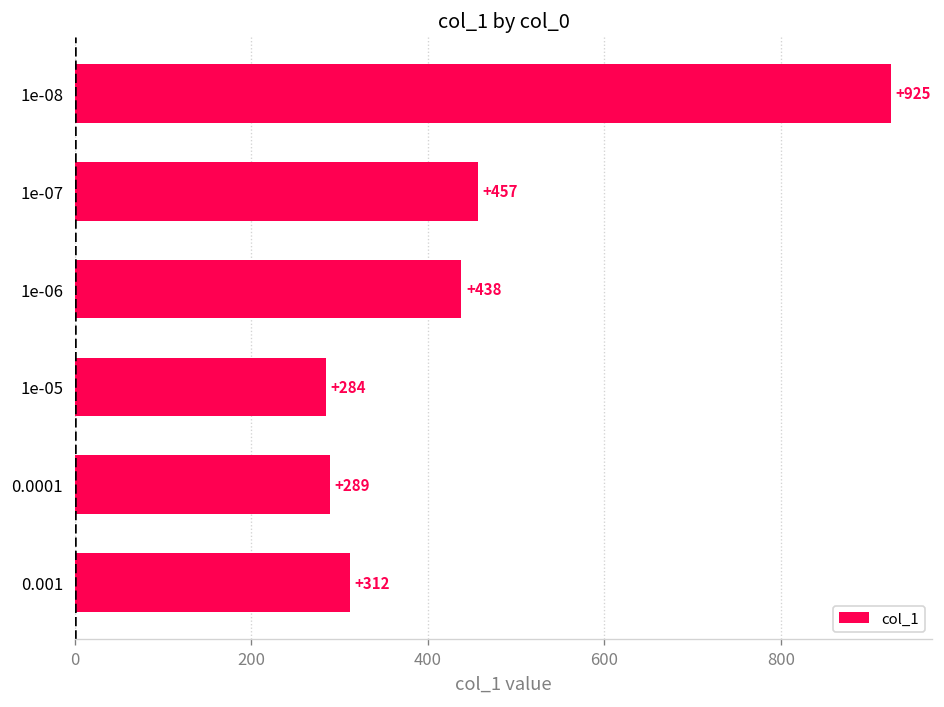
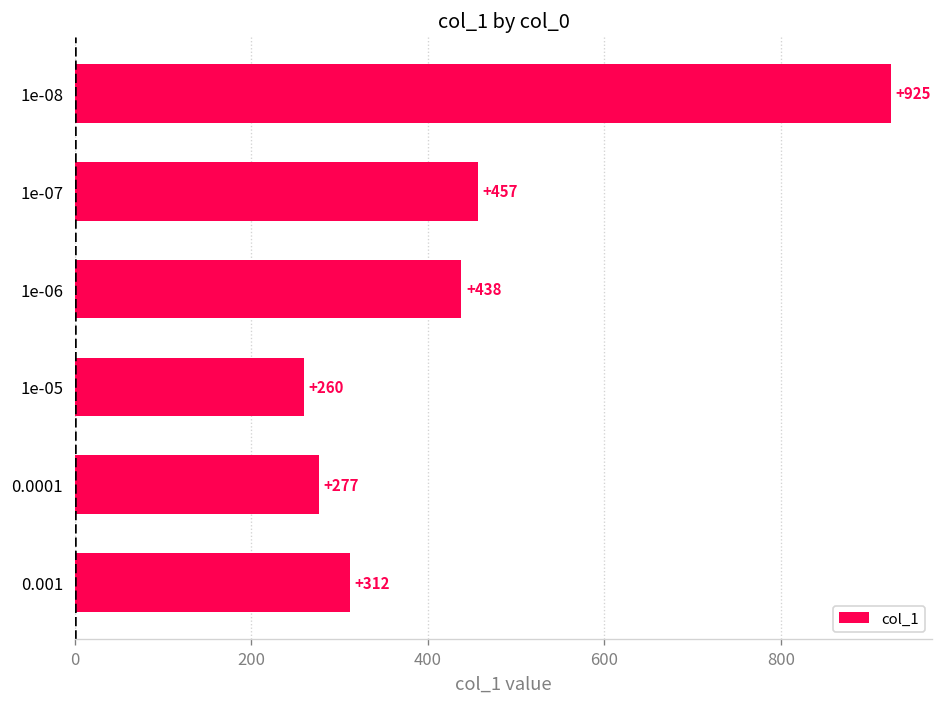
  {
    "1e-08": "+925",
    "1e-07": "+457",
    "1e-06": "+438",
-   "1e-05": "+284",
-   "0.0001": "+289",
+   "1e-05": "+260",
+   "0.0001": "+277",
    "0.001": "+312"
  }
